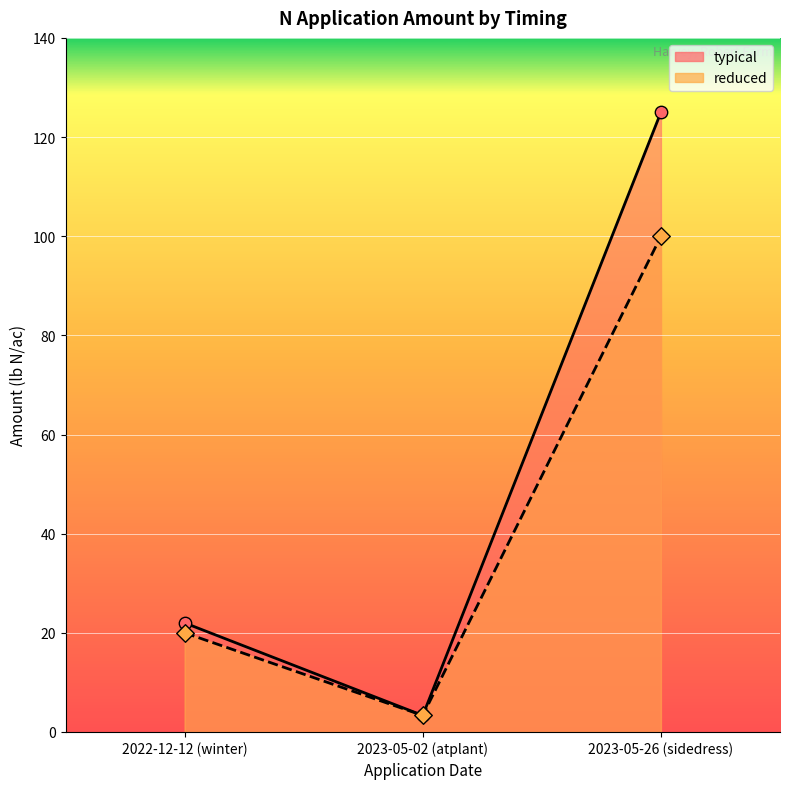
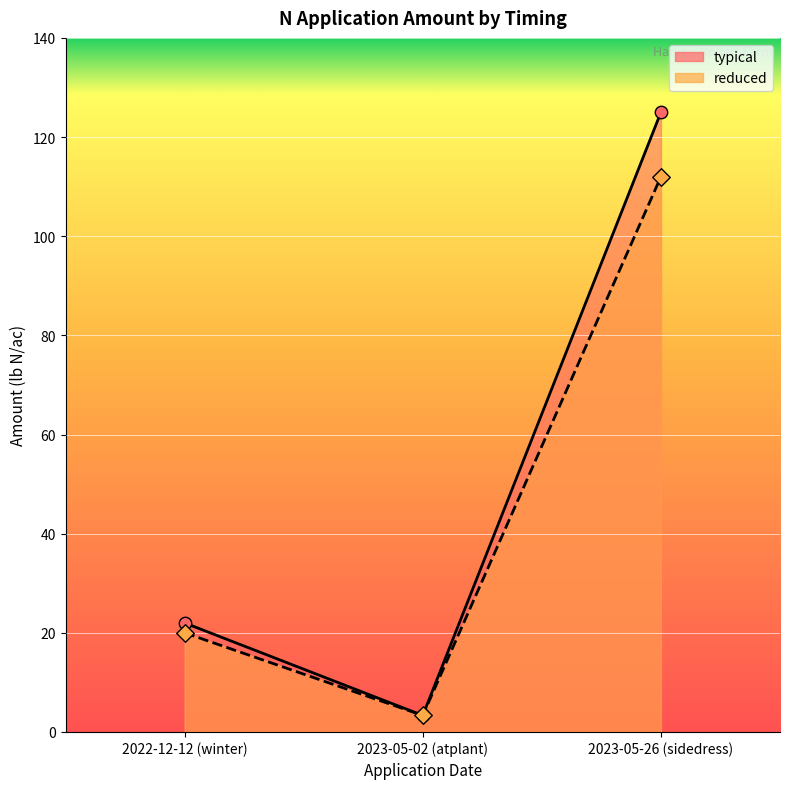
  {
    "typical": {
      "2022-12-12 (winter)": 22,
      "2023-05-26 (sidedress)": 125
    },
    "reduced": {
      "2022-12-12 (winter)": 20,
-     "2023-05-26 (sidedress)": 100
+     "2023-05-26 (sidedress)": 112
    }
  }
